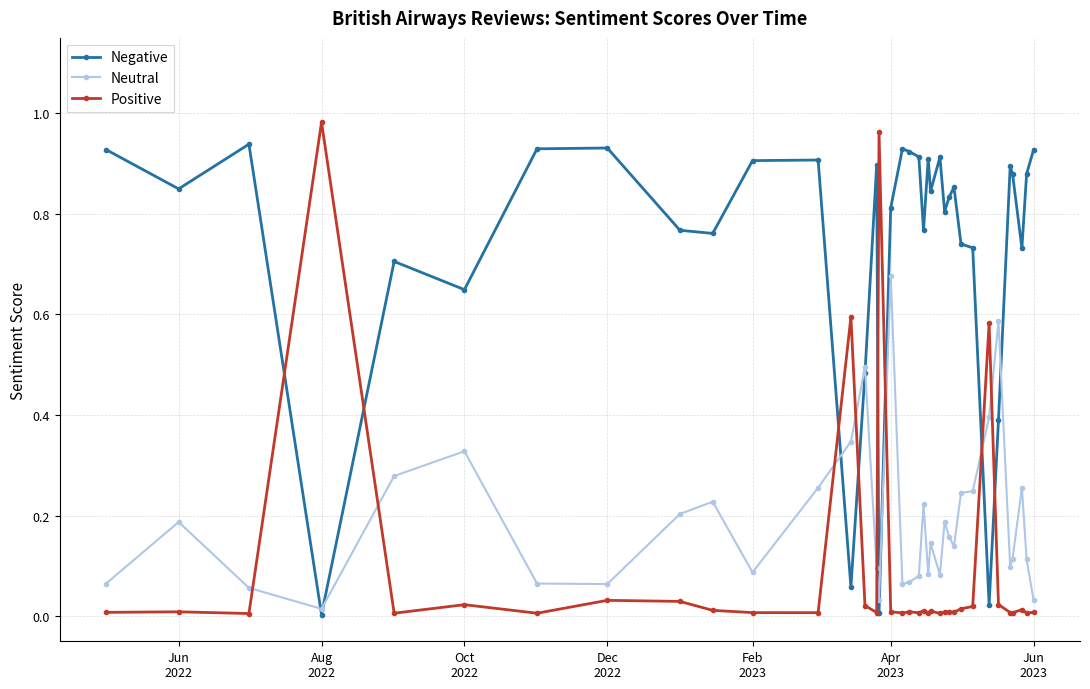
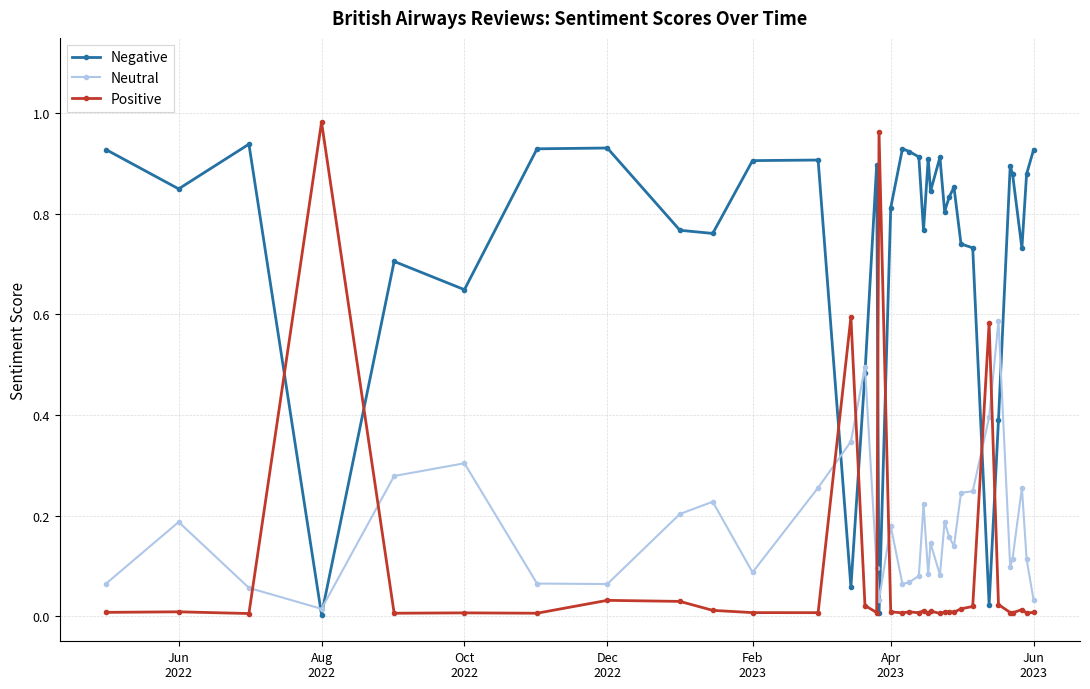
  {
    "Negative": {
      "Jun 2022": 0.85,
      "Aug 2022": 0.00,
      "Oct 2022": 0.65,
      "Dec 2022": 0.93,
      "Feb 2023": 0.91,
      "Apr 2023": 0.81,
      "Jun 2023": 0.93
    },
    "Neutral": {
      "Jun 2022": 0.19,
      "Aug 2022": 0.01,
-     "Oct 2022": 0.33,
+     "Oct 2022": 0.30,
      "Dec 2022": 0.06,
      "Feb 2023": 0.09,
-     "Apr 2023": 0.68,
+     "Apr 2023": 0.18,
      "Jun 2023": 0.03
    },
    "Positive": {
      "Jun 2022": 0.01,
      "Aug 2022": 0.98,
-     "Oct 2022": 0.02,
+     "Oct 2022": 0.01,
      "Dec 2022": 0.03,
      "Feb 2023": 0.01,
      "Apr 2023": 0.01,
      "Jun 2023": 0.01
    }
  }
